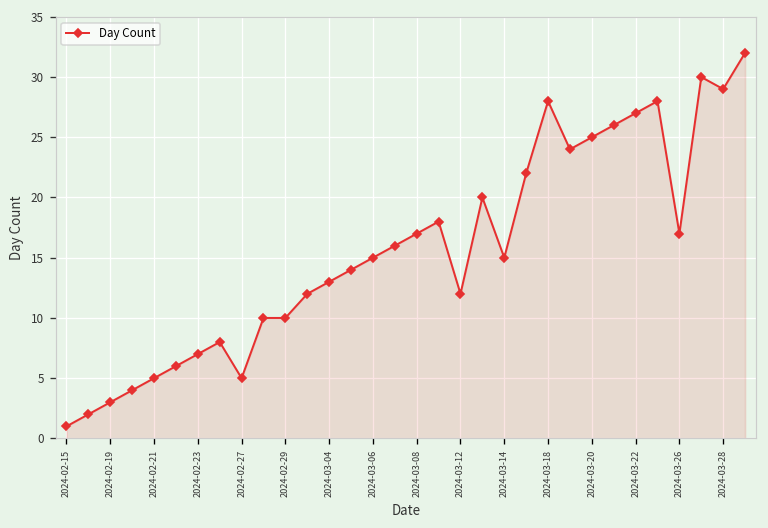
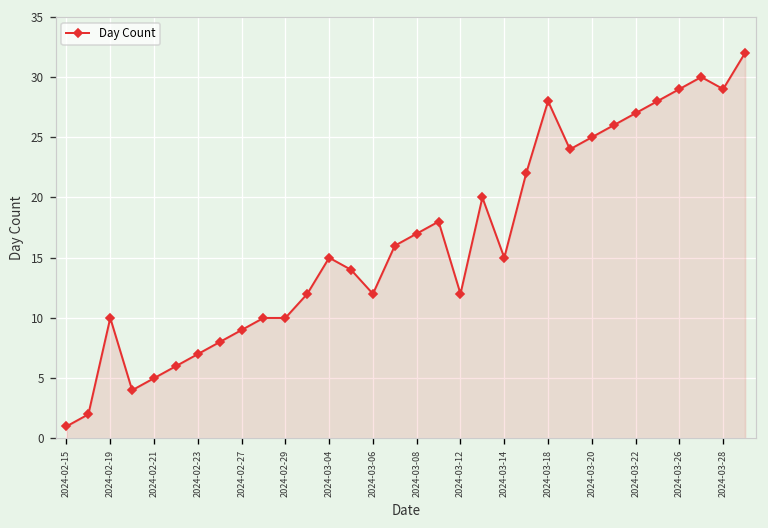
  {
    "2024-02-15": 1,
-   "2024-02-19": 3,
+   "2024-02-19": 10,
    "2024-02-21": 5,
    "2024-02-23": 7,
-   "2024-02-27": 5,
+   "2024-02-27": 9,
    "2024-02-29": 10,
-   "2024-03-04": 13,
-   "2024-03-06": 15,
+   "2024-03-04": 15,
+   "2024-03-06": 12,
    "2024-03-08": 17,
    "2024-03-12": 12,
    "2024-03-14": 15,
    "2024-03-18": 28,
    "2024-03-20": 25,
    "2024-03-22": 27,
-   "2024-03-26": 17,
+   "2024-03-26": 29,
    "2024-03-28": 29
  }
